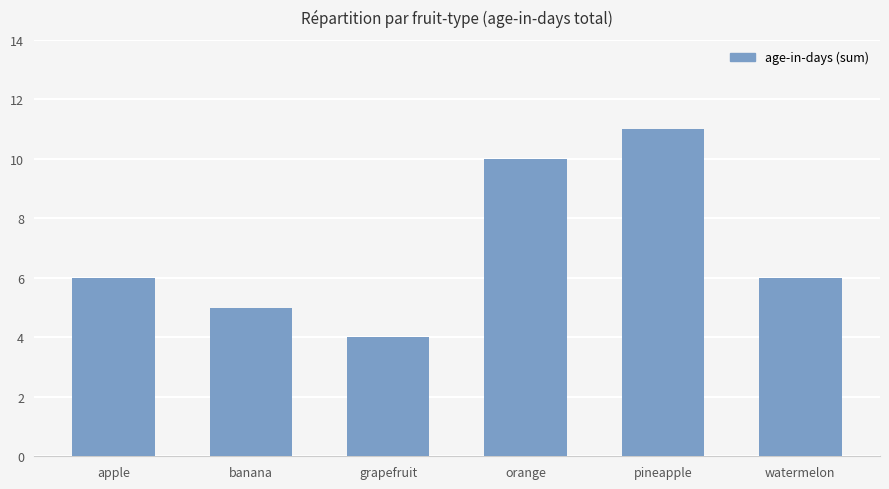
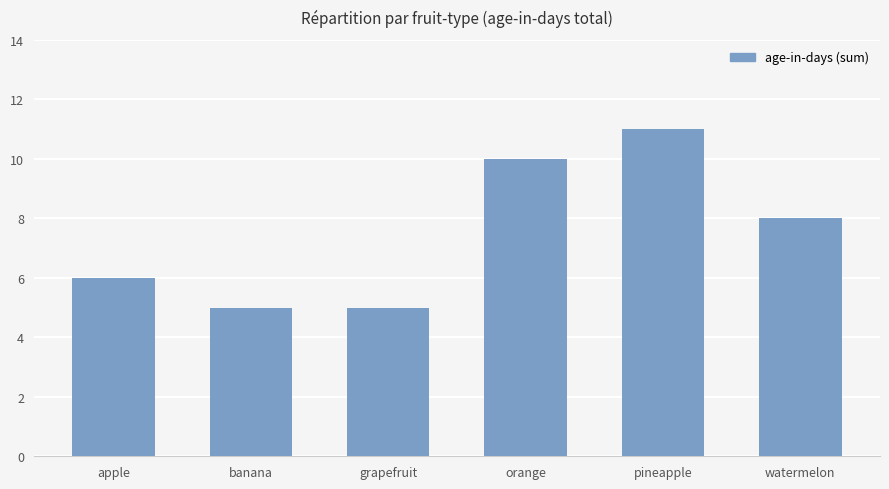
  {
    "apple": 6,
    "banana": 5,
-   "grapefruit": 4,
+   "grapefruit": 5,
    "orange": 10,
    "pineapple": 11,
-   "watermelon": 6
+   "watermelon": 8
  }
